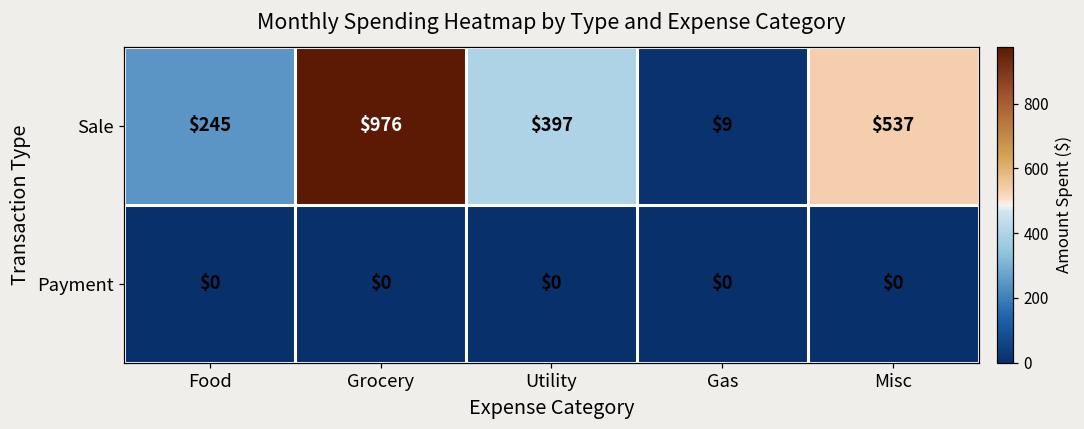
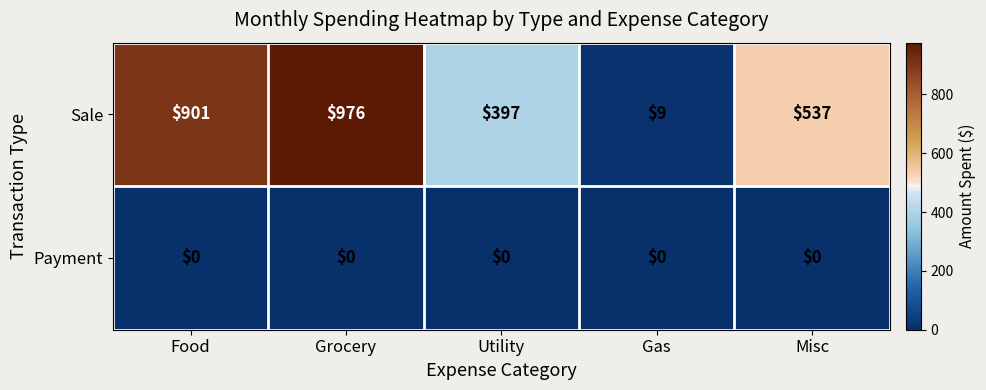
  {
    "Sale": {
-     "Food": "$245",
+     "Food": "$901",
      "Grocery": "$976",
      "Utility": "$397",
      "Gas": "$9",
      "Misc": "$537"
    },
    "Payment": {
      "Food": "$0",
      "Grocery": "$0",
      "Utility": "$0",
      "Gas": "$0",
      "Misc": "$0"
    }
  }
